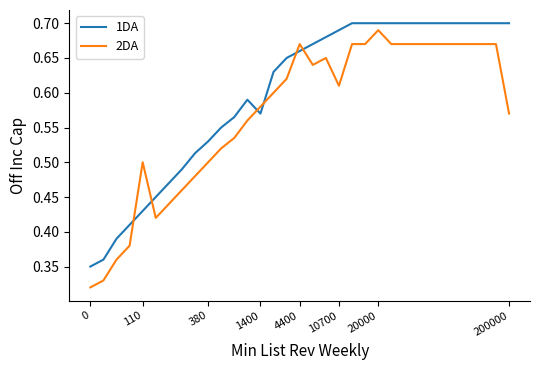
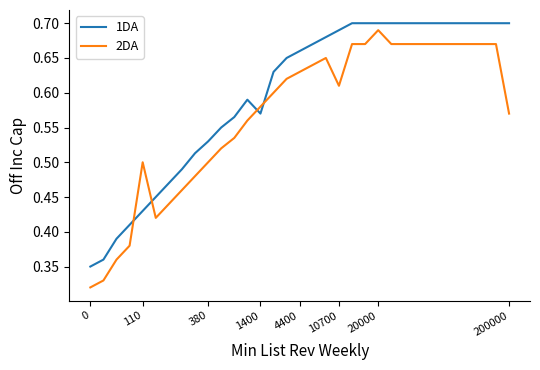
  {
    "1DA": {
      "0": 0.35,
      "110": 0.43,
      "380": 0.53,
      "1400": 0.57,
      "4400": 0.66,
      "10700": 0.69,
      "20000": 0.70,
      "200000": 0.70
    },
    "2DA": {
      "0": 0.32,
      "110": 0.50,
      "380": 0.50,
      "1400": 0.58,
-     "4400": 0.67,
+     "4400": 0.63,
      "10700": 0.61,
      "20000": 0.69,
      "200000": 0.57
    }
  }
